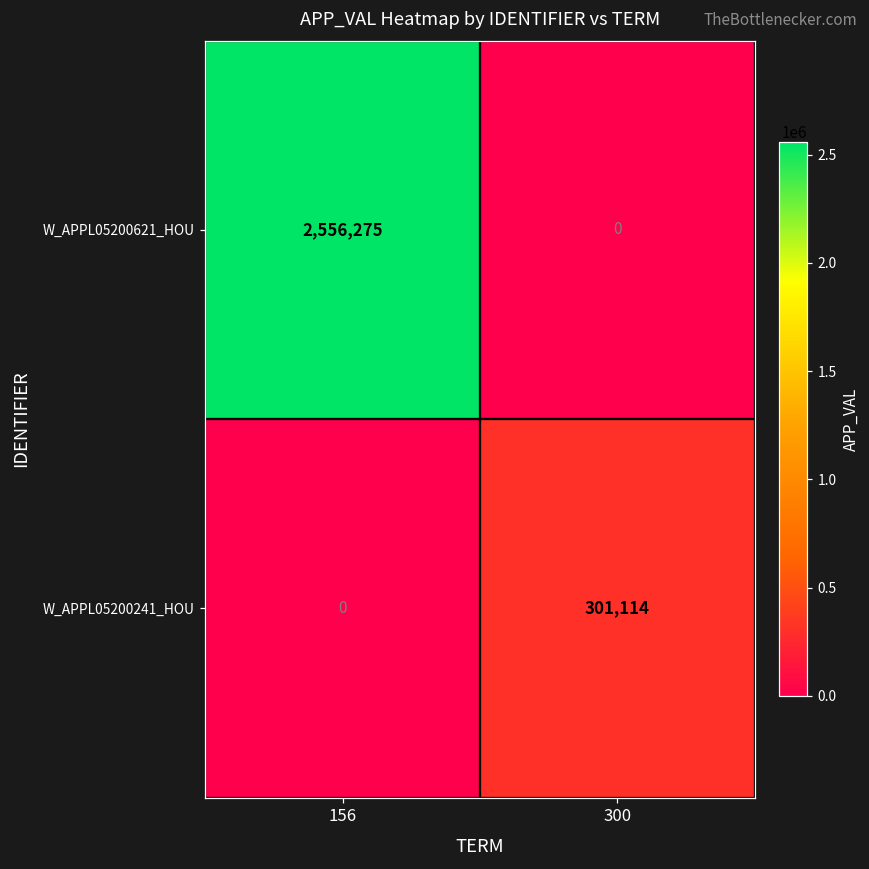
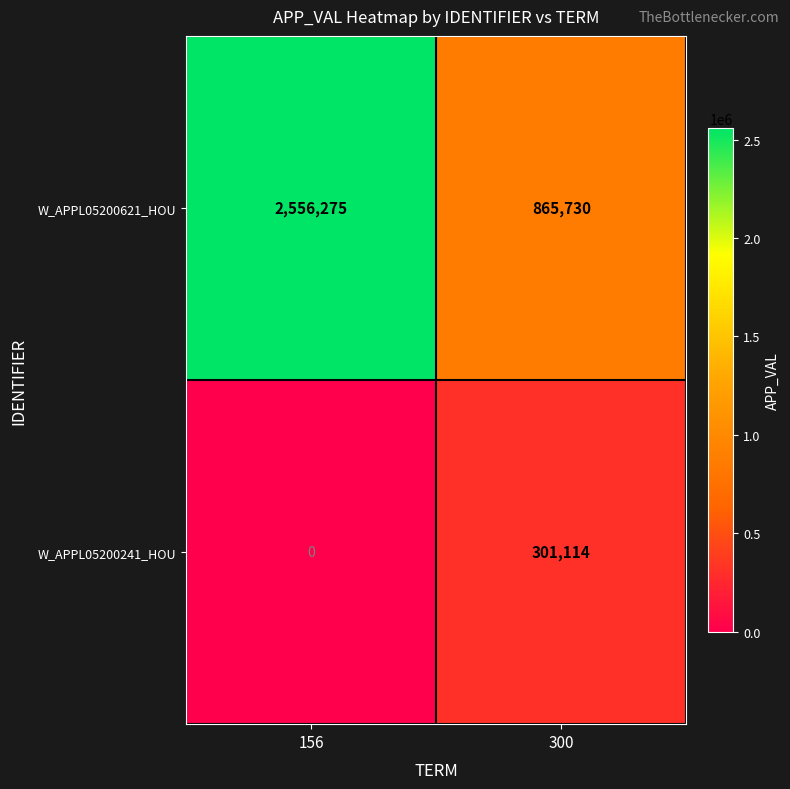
  {
    "W_APPL05200621_HOU": {
      "156": "2,556,275",
-     "300": "0"
+     "300": "865,730"
    },
    "W_APPL05200241_HOU": {
      "156": "0",
      "300": "301,114"
    }
  }
